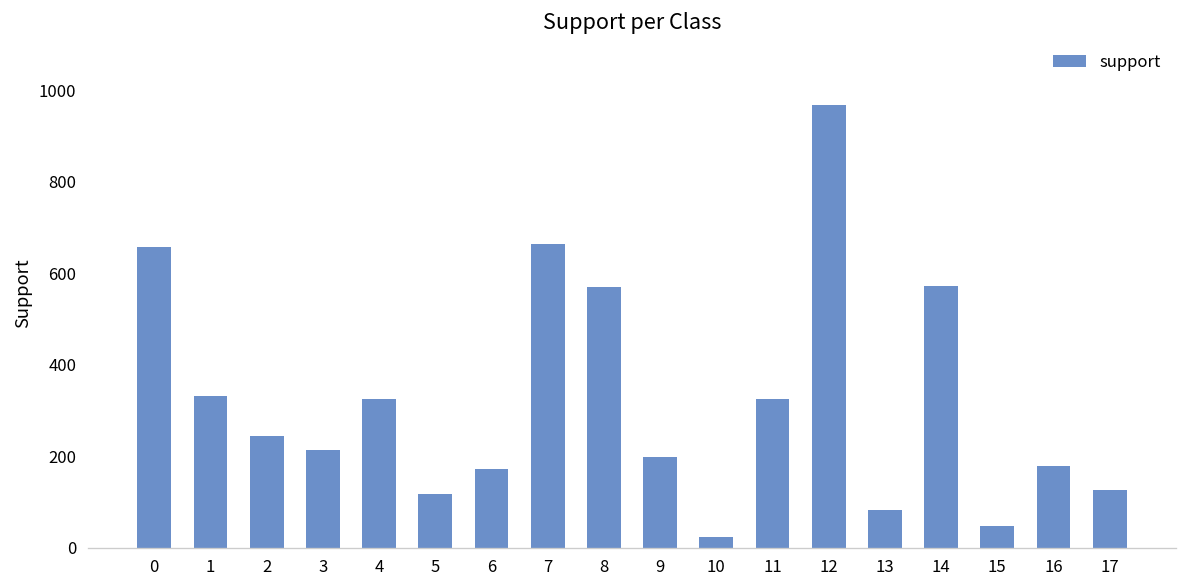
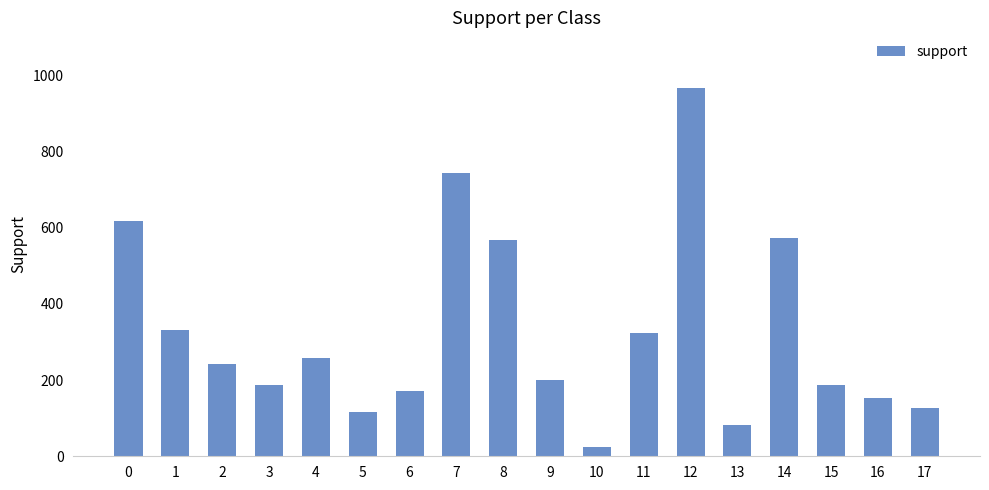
  {
-   "0": 660,
+   "0": 620,
    "1": 330,
    "2": 240,
-   "3": 210,
-   "4": 330,
+   "3": 190,
+   "4": 260,
    "5": 120,
    "6": 170,
-   "7": 660,
+   "7": 740,
    "8": 570,
    "9": 200,
    "10": 20,
    "11": 330,
    "12": 970,
    "13": 80,
    "14": 570,
-   "15": 50,
-   "16": 180,
+   "15": 190,
+   "16": 150,
    "17": 130
  }
